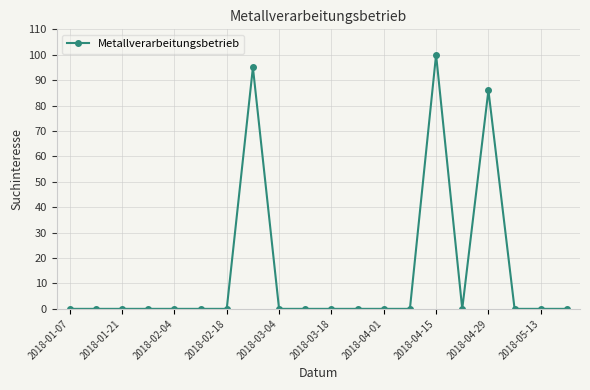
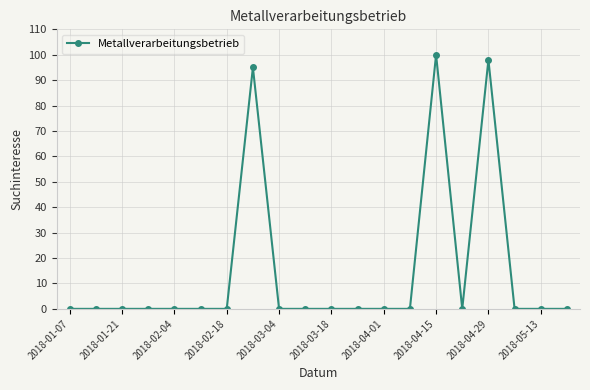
  {
    "2018-01-07": 0,
    "2018-01-21": 0,
    "2018-02-04": 0,
    "2018-02-18": 0,
    "2018-03-04": 0,
    "2018-03-18": 0,
    "2018-04-01": 0,
    "2018-04-15": 100,
-   "2018-04-29": 86,
+   "2018-04-29": 98,
    "2018-05-13": 0
  }
